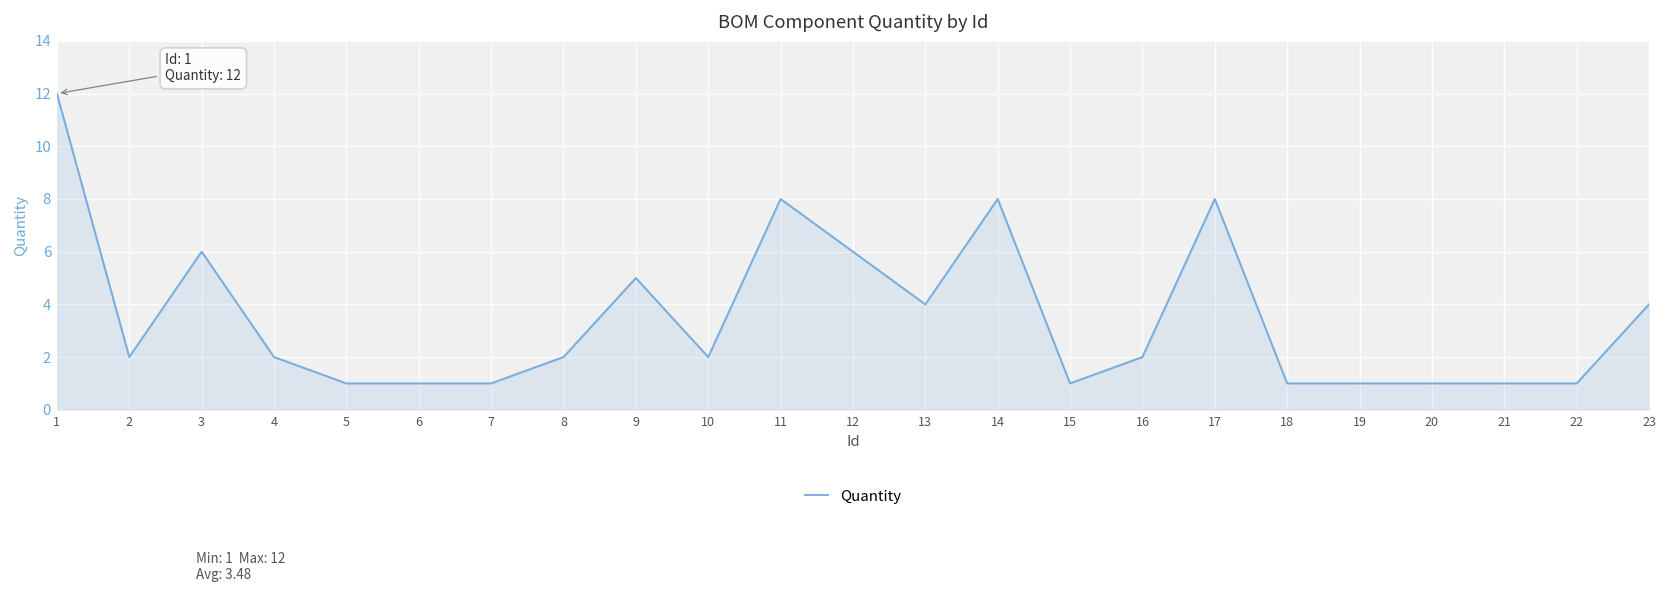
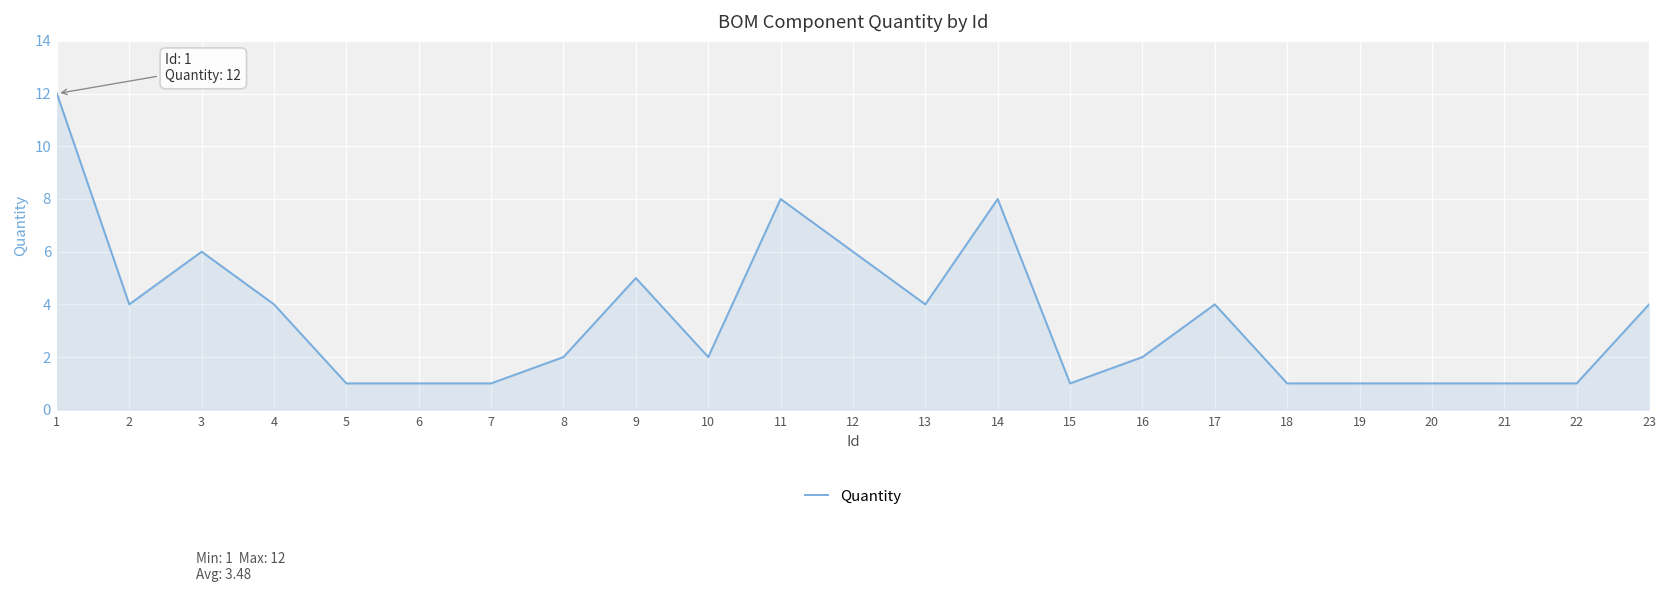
  {
-   "2": 2,
+   "2": 4,
    "3": 6,
-   "4": 2,
+   "4": 4,
    "5": 1,
    "6": 1,
    "7": 1,
    "8": 2,
    "9": 5,
    "10": 2,
    "11": 8,
    "12": 6,
    "13": 4,
    "14": 8,
    "15": 1,
    "16": 2,
-   "17": 8,
+   "17": 4,
    "18": 1,
    "19": 1,
    "20": 1,
    "21": 1,
    "22": 1,
    "23": 4
  }
